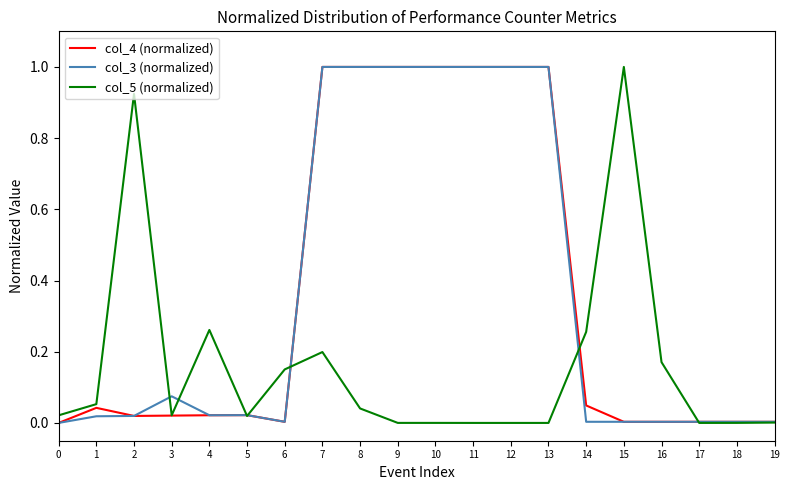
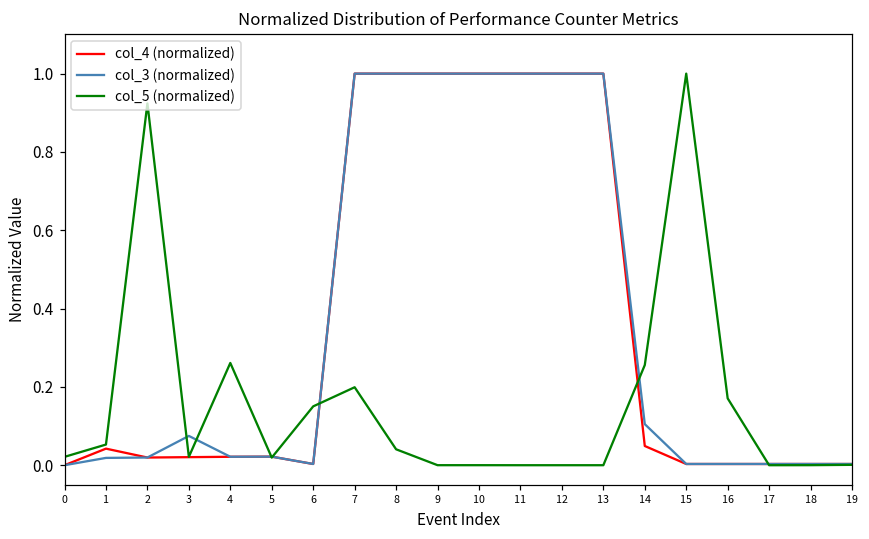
  {
    "col_4 (normalized)": {
      "1": 0.04,
      "14": 0.05
    },
    "col_3 (normalized)": {
      "1": 0.02,
      "3": 0.07,
-     "14": 0.00
+     "14": 0.10
    },
    "col_5 (normalized)": {
      "0": 0.02,
      "1": 0.05,
      "4": 0.26,
      "6": 0.15,
      "7": 0.20,
      "8": 0.04,
      "9": 0.00,
      "10": 0.00,
      "11": 0.00,
      "12": 0.00,
      "13": 0.00,
      "14": 0.26,
      "15": 1.00,
      "16": 0.17
    }
  }
